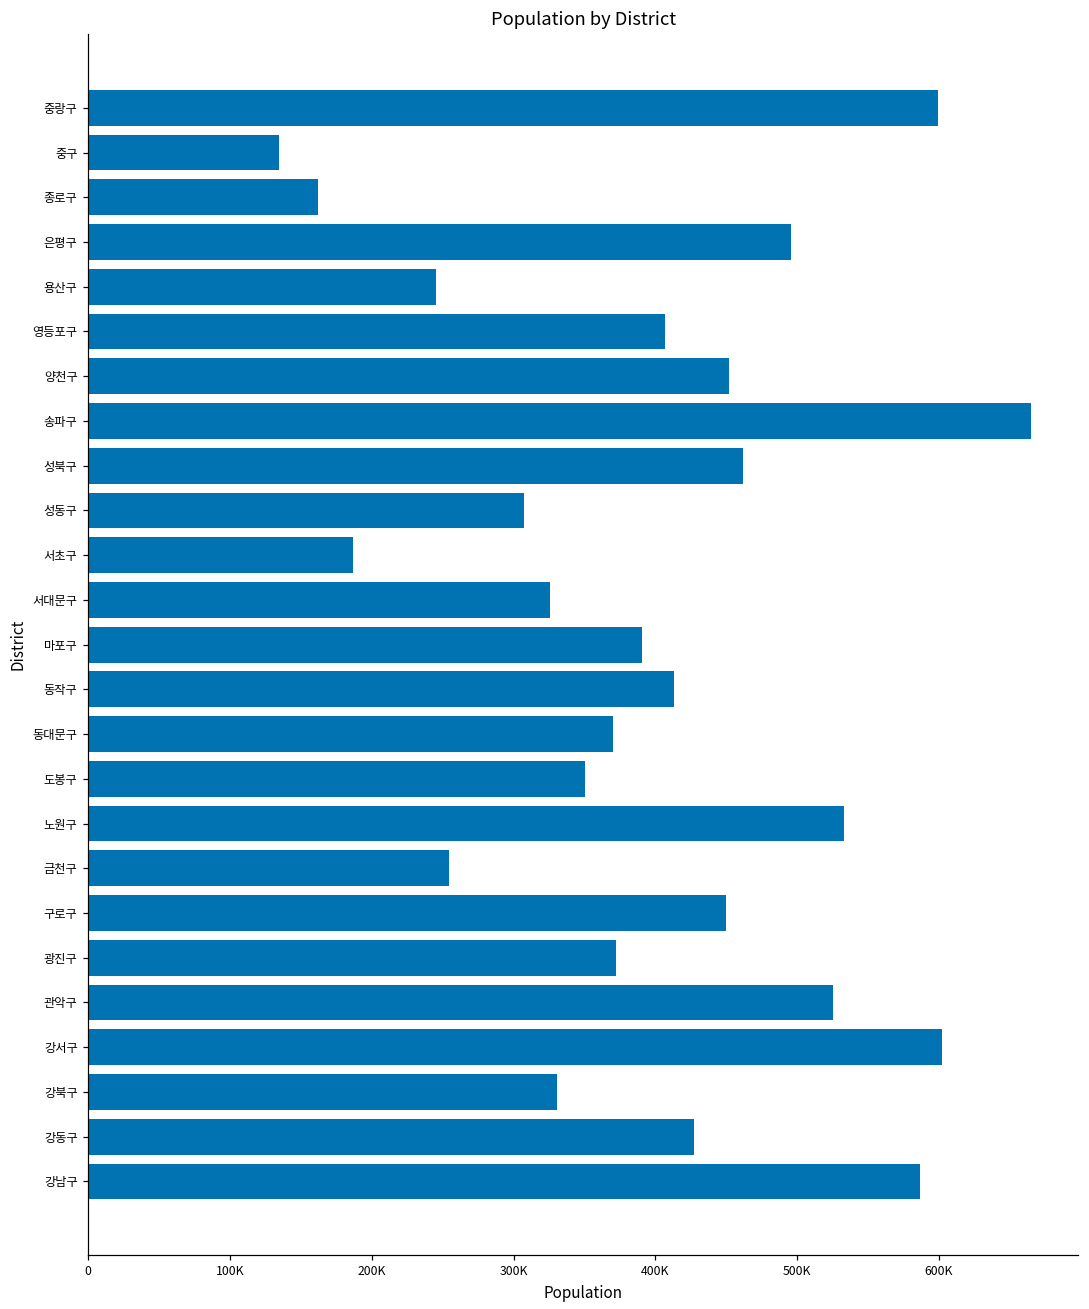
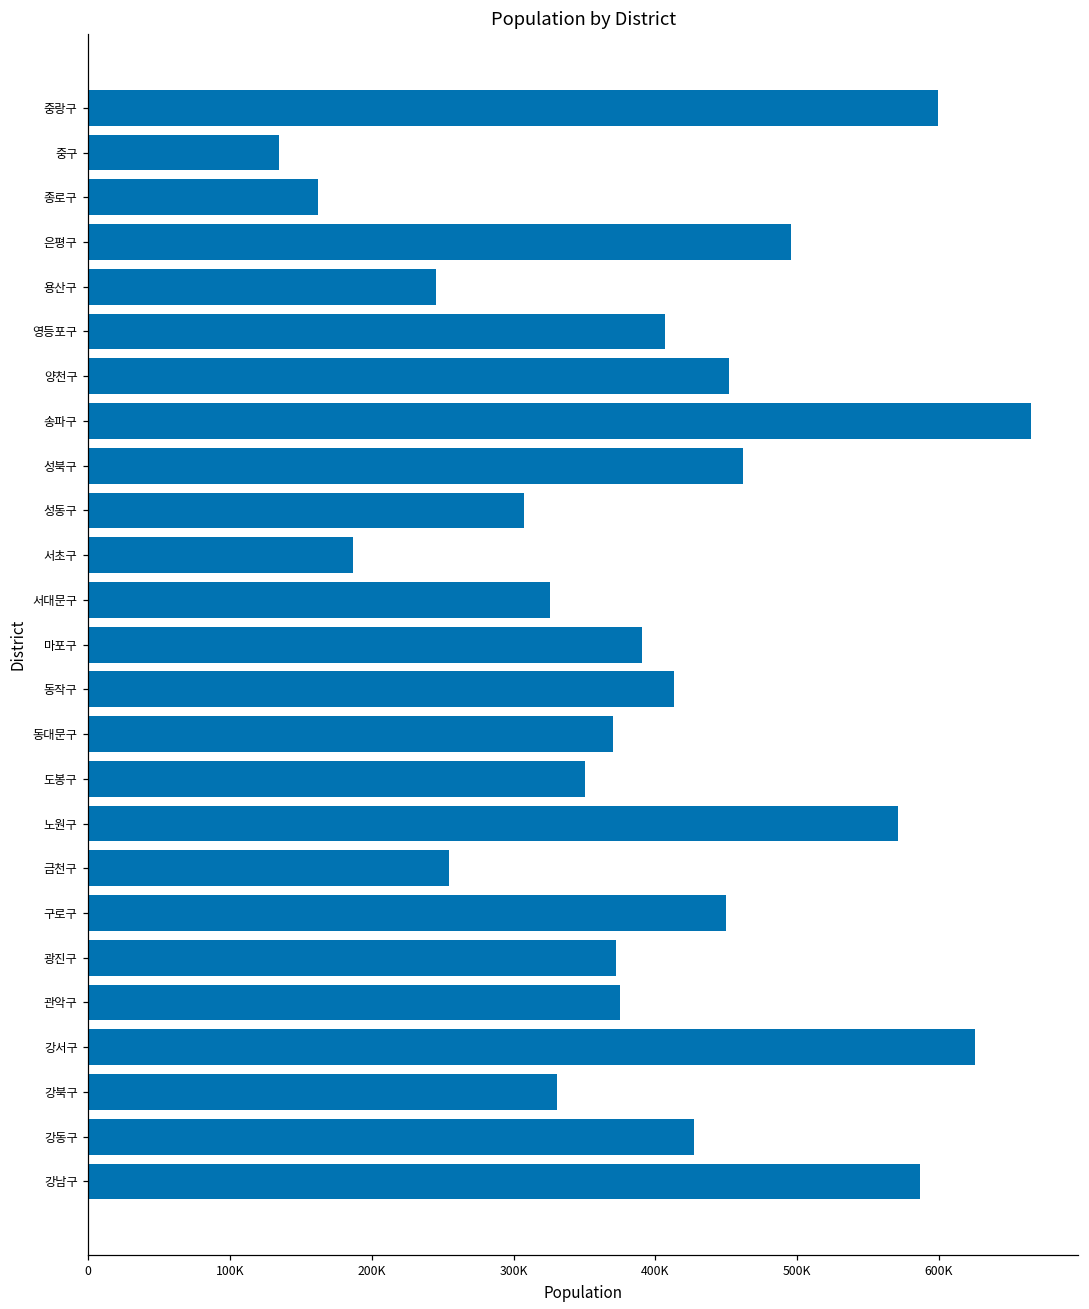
  {
    "중랑구": 599000,
    "중구": 134000,
    "종로구": 162000,
    "은평구": 496000,
    "용산구": 245000,
    "영등포구": 407000,
    "양천구": 452000,
    "송파구": 665000,
    "성북구": 462000,
    "성동구": 307000,
    "서초구": 187000,
    "서대문구": 326000,
    "마포구": 391000,
    "동작구": 413000,
    "동대문구": 370000,
    "도봉구": 350000,
-   "노원구": 533000,
+   "노원구": 571000,
    "금천구": 255000,
    "구로구": 450000,
    "광진구": 372000,
-   "관악구": 526000,
-   "강서구": 602000,
+   "관악구": 375000,
+   "강서구": 625000,
    "강북구": 331000,
    "강동구": 427000,
    "강남구": 586000
  }
